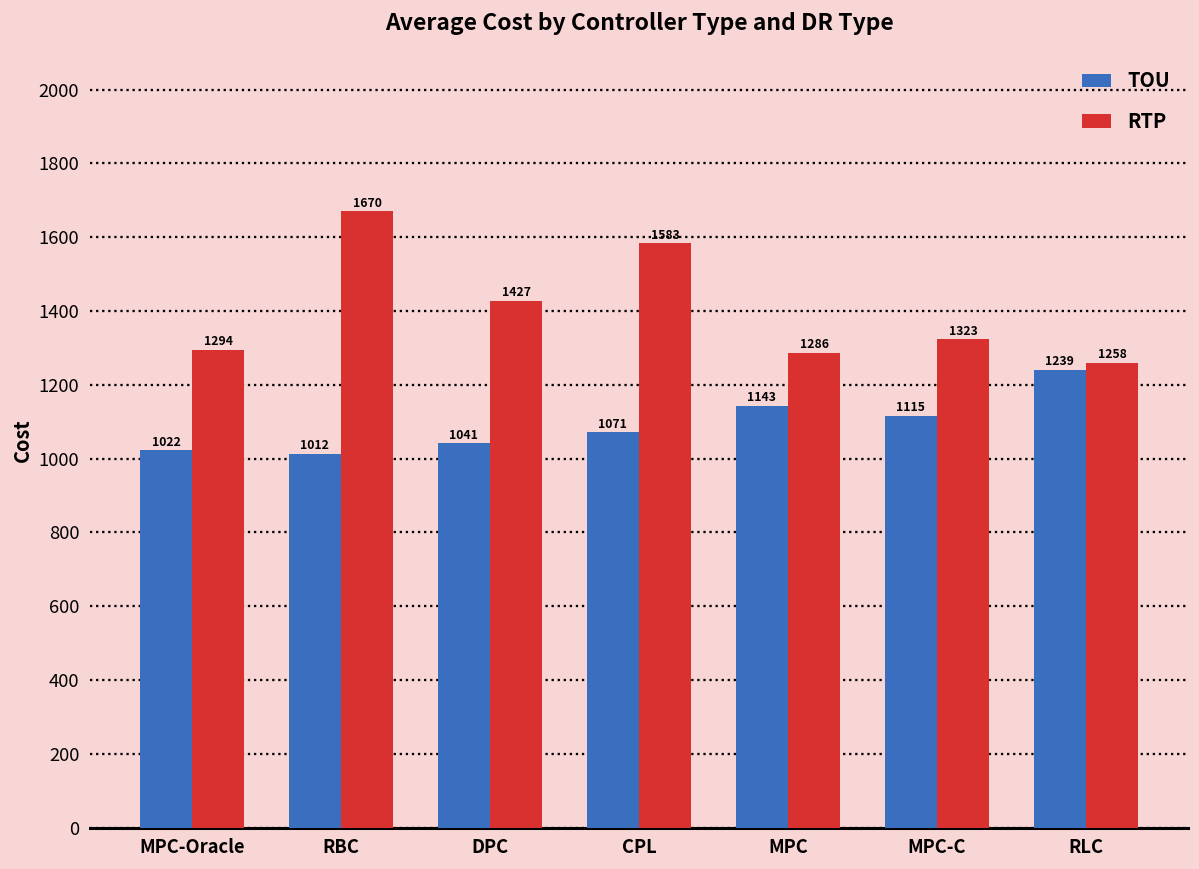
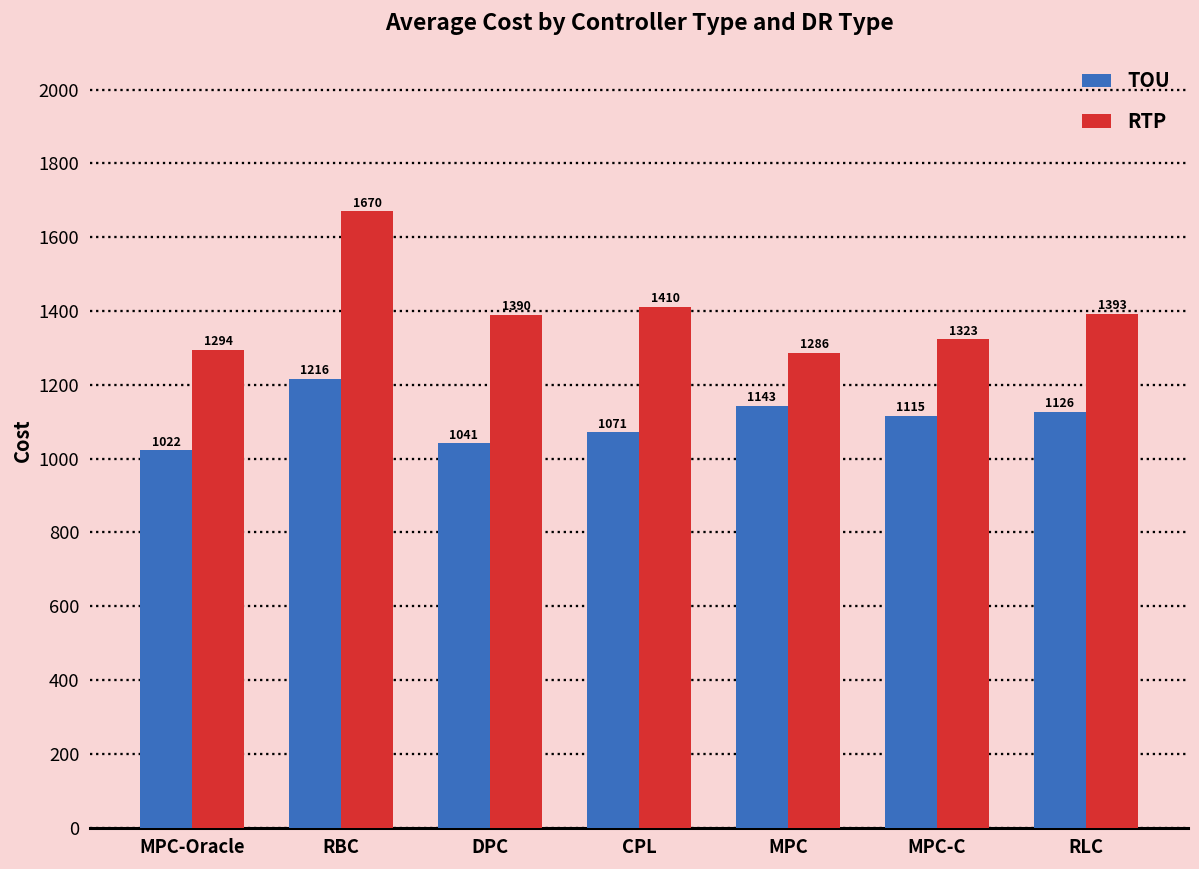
  {
    "TOU": {
      "MPC-Oracle": 1022,
-     "RBC": 1012,
+     "RBC": 1216,
      "DPC": 1041,
      "CPL": 1071,
      "MPC": 1143,
      "MPC-C": 1115,
-     "RLC": 1239
+     "RLC": 1126
    },
    "RTP": {
      "MPC-Oracle": 1294,
      "RBC": 1670,
-     "DPC": 1427,
-     "CPL": 1583,
+     "DPC": 1390,
+     "CPL": 1410,
      "MPC": 1286,
      "MPC-C": 1323,
-     "RLC": 1258
+     "RLC": 1393
    }
  }
